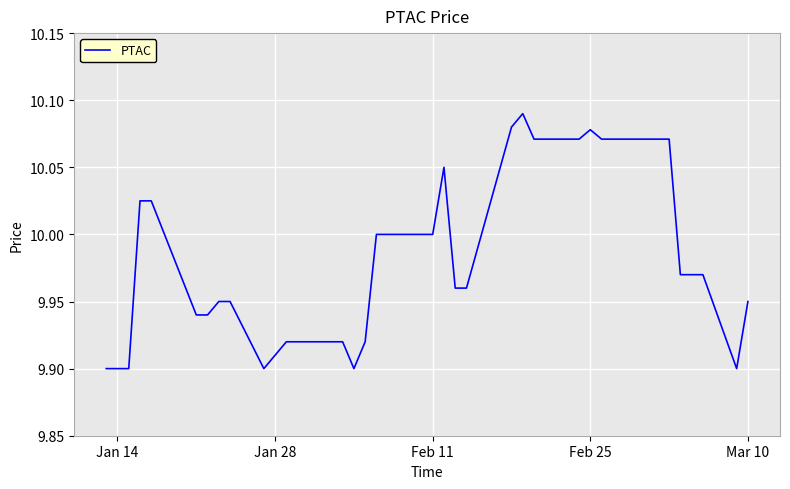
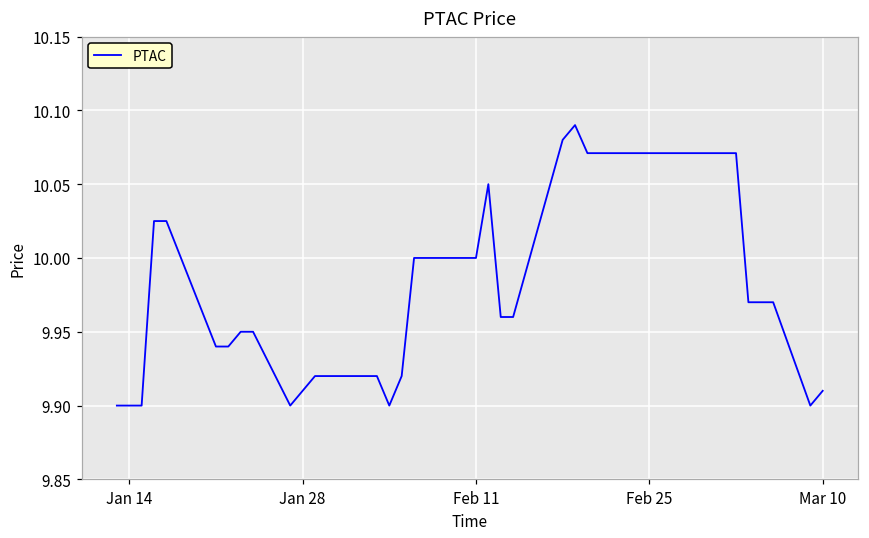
  {
    "Jan 14": 9.900,
    "Jan 28": 9.910,
    "Feb 11": 10.000,
-   "Feb 25": 10.078,
-   "Mar 10": 9.95
+   "Feb 25": 10.071,
+   "Mar 10": 9.91
  }
